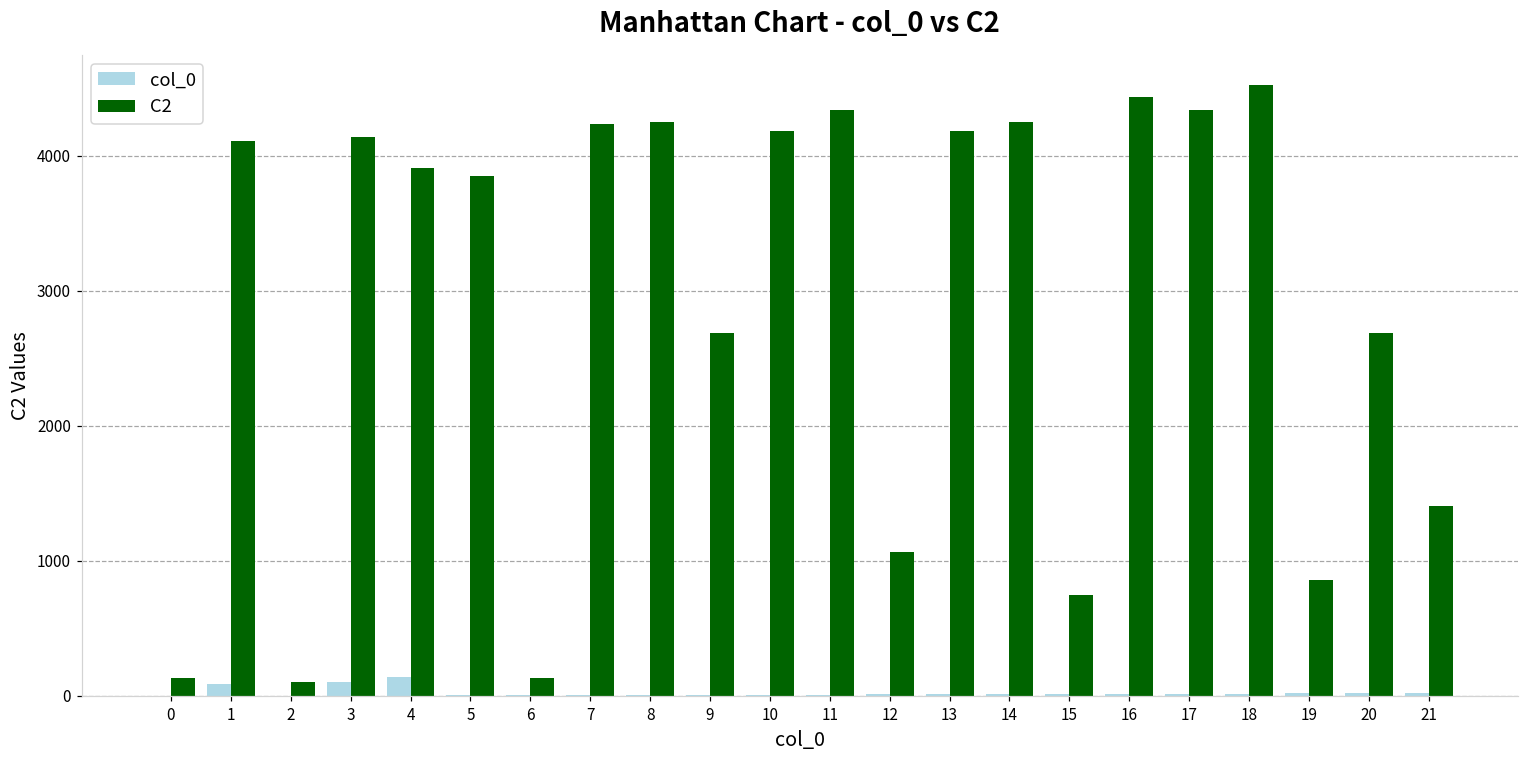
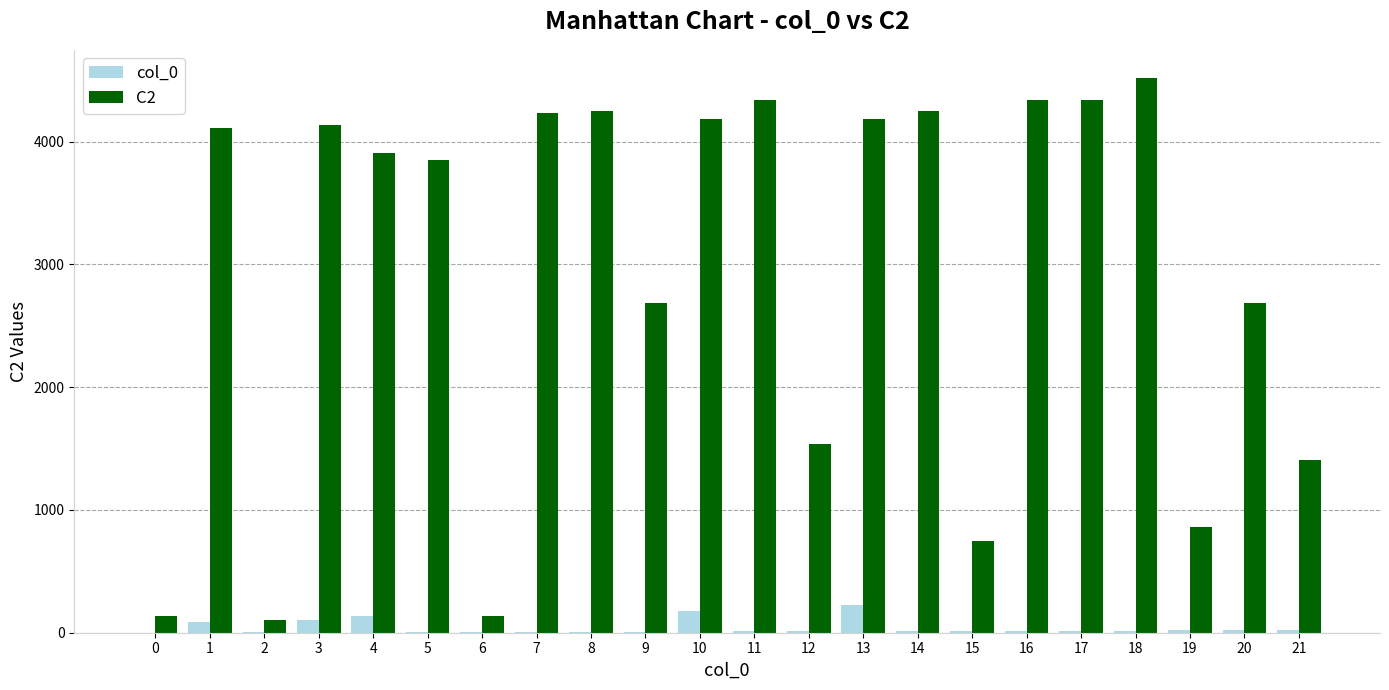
  {
    "col_0": {
      "0": 0,
      "1": 90,
      "3": 100,
      "4": 140,
-     "10": 10,
-     "13": 10,
+     "10": 180,
+     "13": 230,
      "21": 20
    },
    "C2": {
      "0": 140,
      "1": 4110,
      "2": 100,
      "3": 4140,
      "4": 3910,
      "5": 3850,
      "6": 140,
      "7": 4230,
      "8": 4250,
      "9": 2690,
      "10": 4180,
      "11": 4340,
-     "12": 1070,
+     "12": 1540,
      "13": 4180,
      "14": 4250,
      "15": 750,
-     "16": 4440,
+     "16": 4340,
      "17": 4340,
      "18": 4520,
      "19": 860,
      "20": 2690,
      "21": 1400
    }
  }
